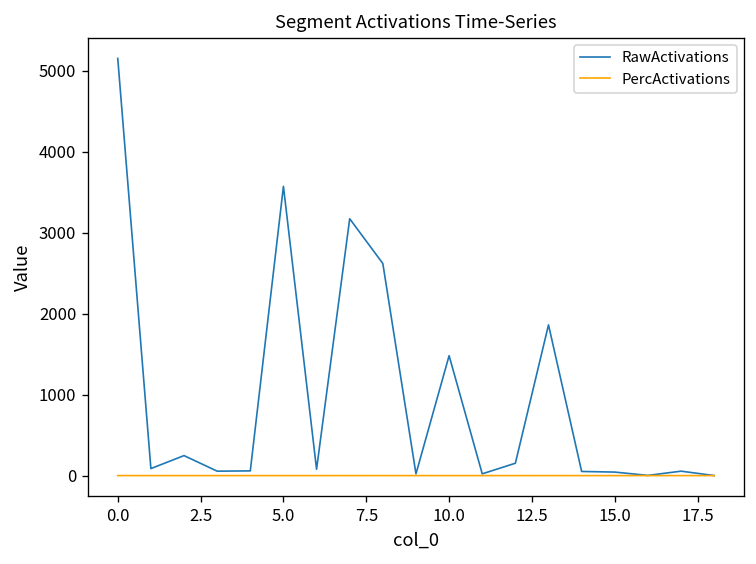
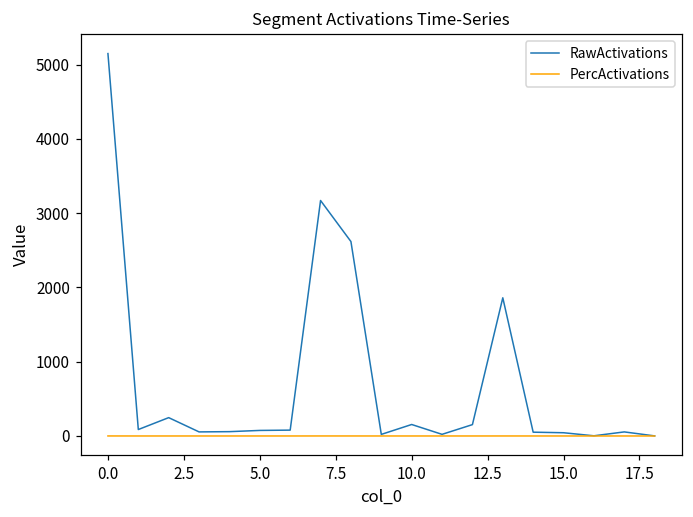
  {
    "RawActivations": {
      "0.0": 5100,
-     "5.0": 3600,
-     "10.0": 1500,
+     "5.0": 100,
+     "10.0": 200,
      "15.0": 0
    },
    "PercActivations": {
      "0.0": 0,
      "5.0": 0,
      "10.0": 0,
      "15.0": 0
    }
  }
